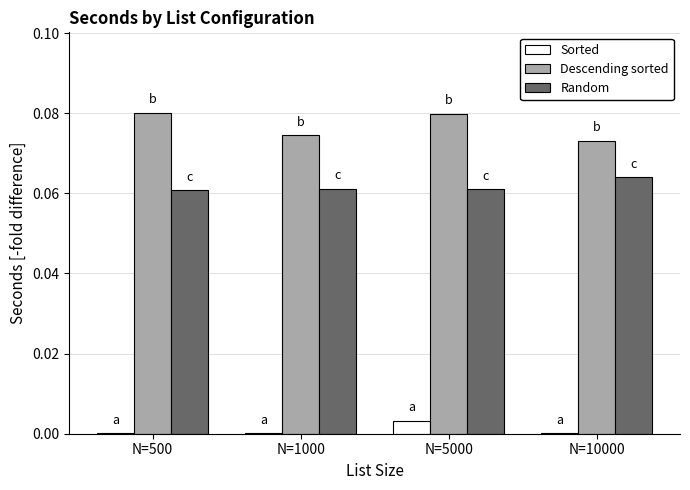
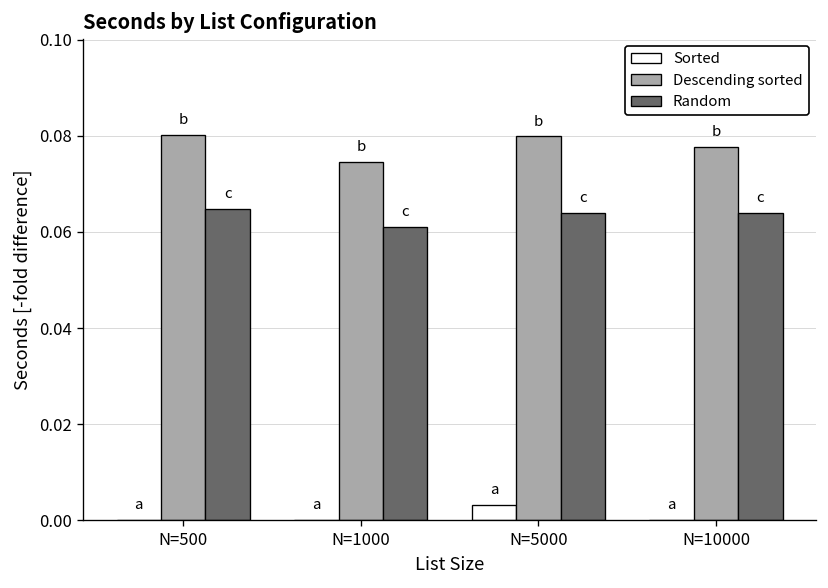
  {
    "Sorted": {
      "N=5000": 0.003
    },
    "Descending sorted": {
      "N=500": 0.080,
      "N=1000": 0.075,
      "N=5000": 0.080,
-     "N=10000": 0.073
+     "N=10000": 0.078
    },
    "Random": {
-     "N=500": 0.061,
+     "N=500": 0.065,
      "N=1000": 0.061,
-     "N=5000": 0.061,
+     "N=5000": 0.064,
      "N=10000": 0.064
    }
  }
